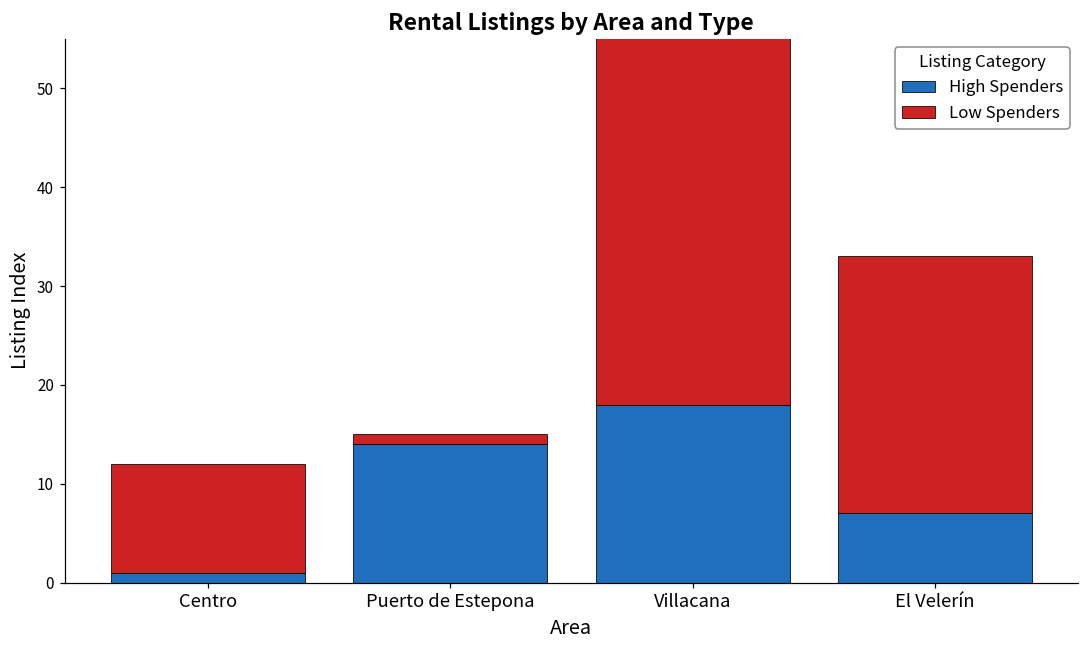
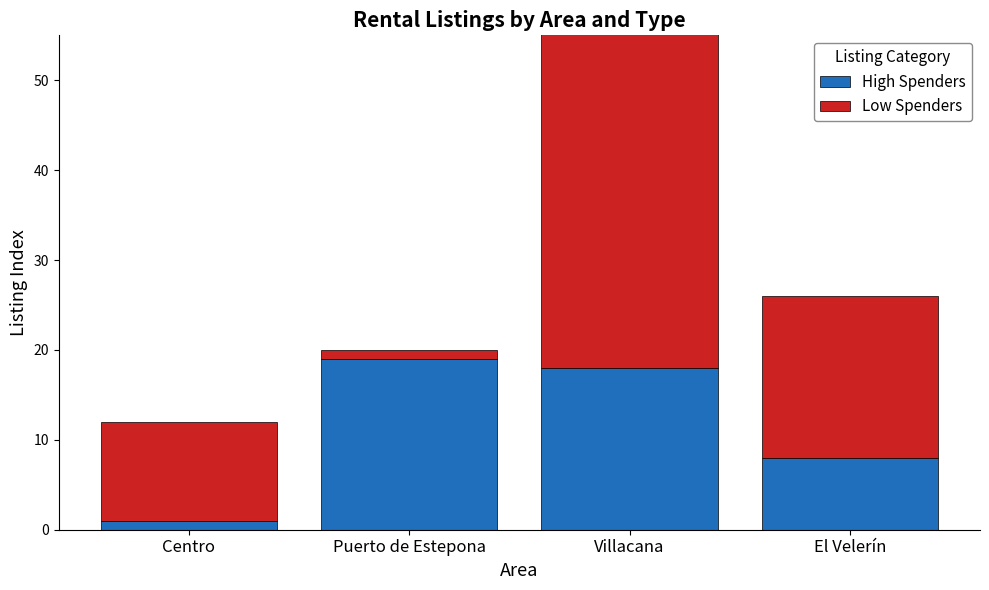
  {
    "High Spenders": {
      "Centro": 1,
-     "Puerto de Estepona": 14,
+     "Puerto de Estepona": 19,
      "Villacana": 18,
-     "El Velerín": 7
+     "El Velerín": 8
    },
    "Low Spenders": {
      "Centro": 11,
      "Puerto de Estepona": 1,
-     "El Velerín": 26
+     "El Velerín": 18
    }
  }
